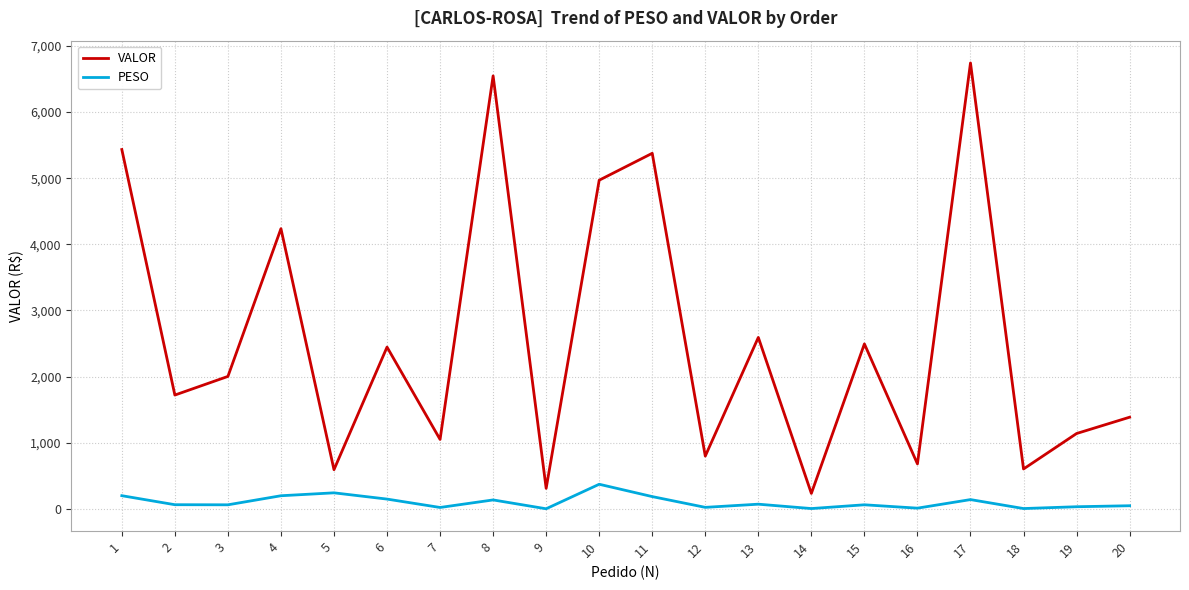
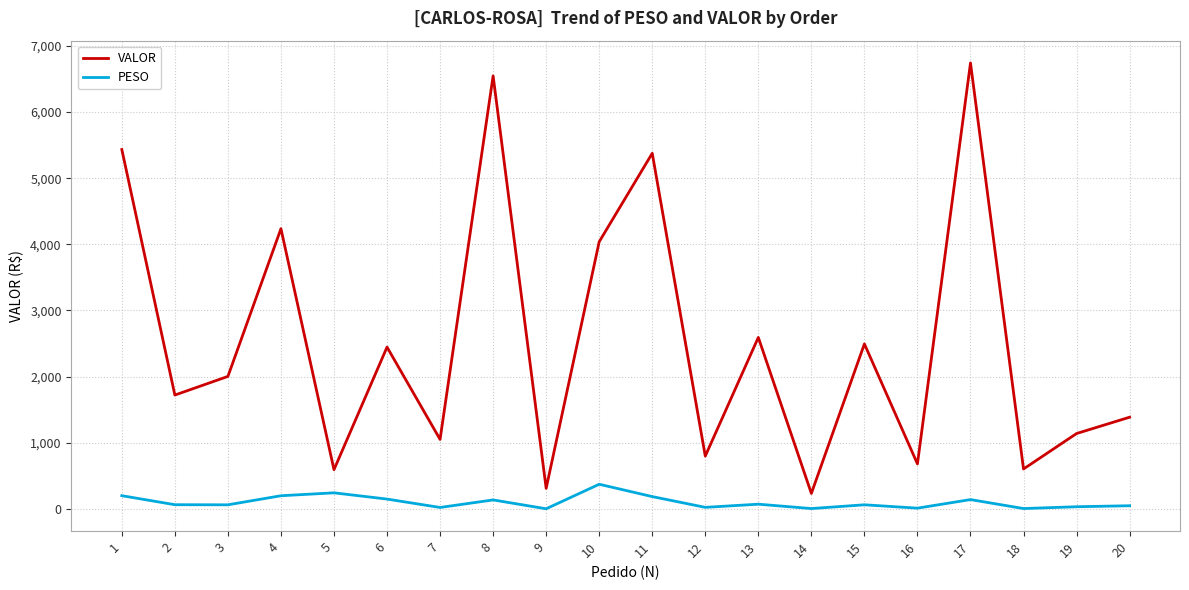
  {
    "VALOR": {
      "1": "5,400",
      "2": "1,700",
      "3": "2,000",
      "4": "4,200",
      "5": "600",
      "6": "2,400",
      "7": "1,100",
      "8": "6,500",
      "9": "300",
-     "10": "5,000",
+     "10": "4,000",
      "11": "5,400",
      "12": "800",
      "13": "2,600",
      "14": "200",
      "15": "2,500",
      "16": "700",
      "17": "6,700",
      "18": "600",
      "19": "1,100",
      "20": "1,400"
    },
    "PESO": {
      "1": "200",
      "2": "100",
      "3": "100",
      "4": "200",
      "5": "200",
      "6": "100",
      "7": "0",
      "8": "100",
      "9": "0",
      "10": "400",
      "11": "200",
      "12": "0",
      "13": "100",
      "14": "0",
      "15": "100",
      "16": "0",
      "17": "100",
      "18": "0",
      "19": "0",
      "20": "0"
    }
  }
